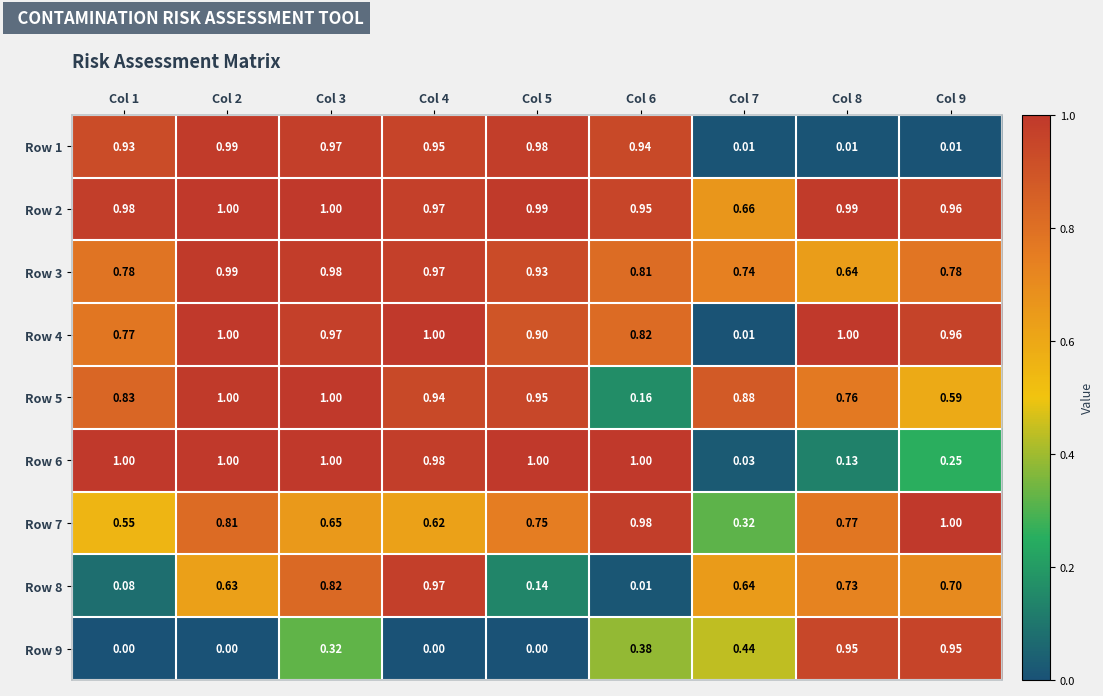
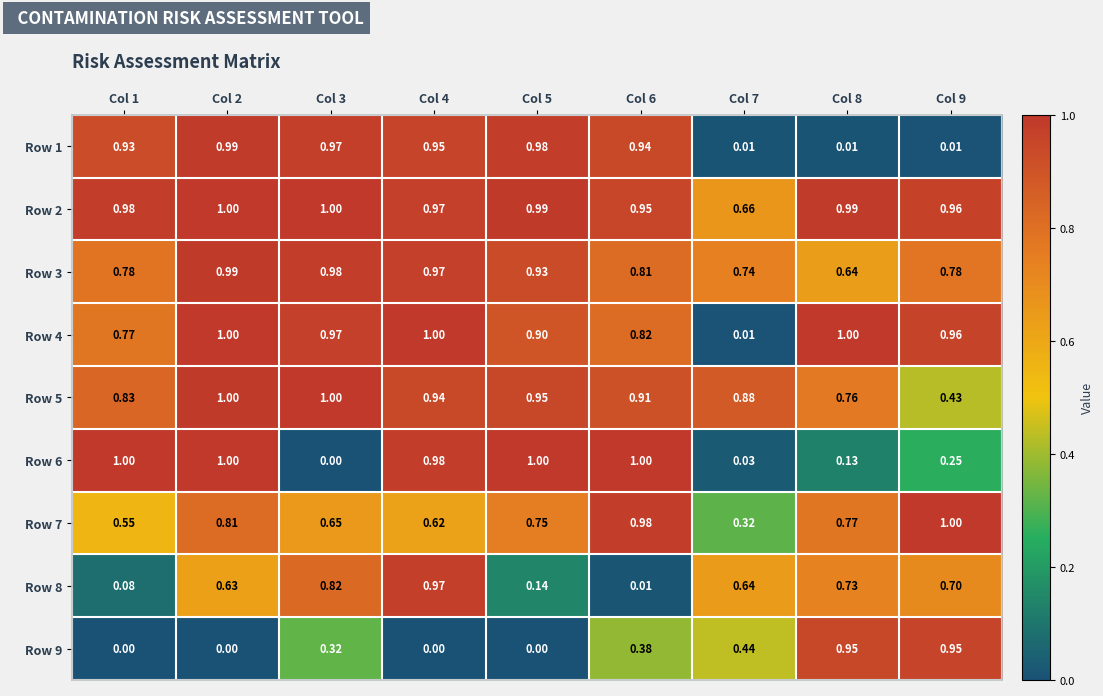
  {
    "Row 1": {
      "Col 1": 0.93,
      "Col 2": 0.99,
      "Col 3": 0.97,
      "Col 4": 0.95,
      "Col 5": 0.98,
      "Col 6": 0.94,
      "Col 7": 0.01,
      "Col 8": 0.01,
      "Col 9": 0.01
    },
    "Row 2": {
      "Col 1": 0.98,
      "Col 2": 1.00,
      "Col 3": 1.00,
      "Col 4": 0.97,
      "Col 5": 0.99,
      "Col 6": 0.95,
      "Col 7": 0.66,
      "Col 8": 0.99,
      "Col 9": 0.96
    },
    "Row 3": {
      "Col 1": 0.78,
      "Col 2": 0.99,
      "Col 3": 0.98,
      "Col 4": 0.97,
      "Col 5": 0.93,
      "Col 6": 0.81,
      "Col 7": 0.74,
      "Col 8": 0.64,
      "Col 9": 0.78
    },
    "Row 4": {
      "Col 1": 0.77,
      "Col 2": 1.00,
      "Col 3": 0.97,
      "Col 4": 1.00,
      "Col 5": 0.90,
      "Col 6": 0.82,
      "Col 7": 0.01,
      "Col 8": 1.00,
      "Col 9": 0.96
    },
    "Row 5": {
      "Col 1": 0.83,
      "Col 2": 1.00,
      "Col 3": 1.00,
      "Col 4": 0.94,
      "Col 5": 0.95,
-     "Col 6": 0.16,
+     "Col 6": 0.91,
      "Col 7": 0.88,
      "Col 8": 0.76,
-     "Col 9": 0.59
+     "Col 9": 0.43
    },
    "Row 6": {
      "Col 1": 1.00,
      "Col 2": 1.00,
-     "Col 3": 1.00,
+     "Col 3": 0.00,
      "Col 4": 0.98,
      "Col 5": 1.00,
      "Col 6": 1.00,
      "Col 7": 0.03,
      "Col 8": 0.13,
      "Col 9": 0.25
    },
    "Row 7": {
      "Col 1": 0.55,
      "Col 2": 0.81,
      "Col 3": 0.65,
      "Col 4": 0.62,
      "Col 5": 0.75,
      "Col 6": 0.98,
      "Col 7": 0.32,
      "Col 8": 0.77,
      "Col 9": 1.00
    },
    "Row 8": {
      "Col 1": 0.08,
      "Col 2": 0.63,
      "Col 3": 0.82,
      "Col 4": 0.97,
      "Col 5": 0.14,
      "Col 6": 0.01,
      "Col 7": 0.64,
      "Col 8": 0.73,
      "Col 9": 0.70
    },
    "Row 9": {
      "Col 1": 0.00,
      "Col 2": 0.00,
      "Col 3": 0.32,
      "Col 4": 0.00,
      "Col 5": 0.00,
      "Col 6": 0.38,
      "Col 7": 0.44,
      "Col 8": 0.95,
      "Col 9": 0.95
    }
  }
